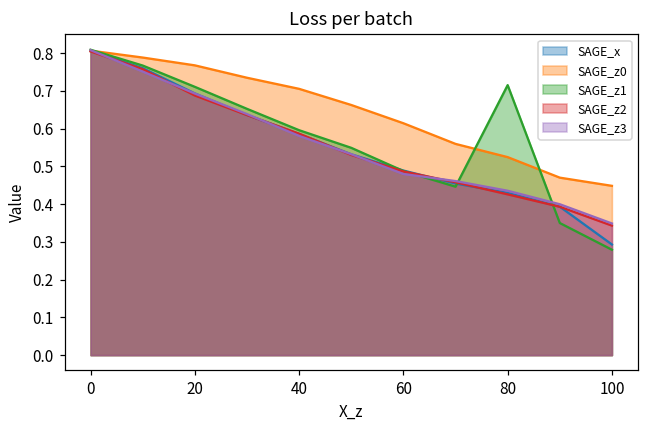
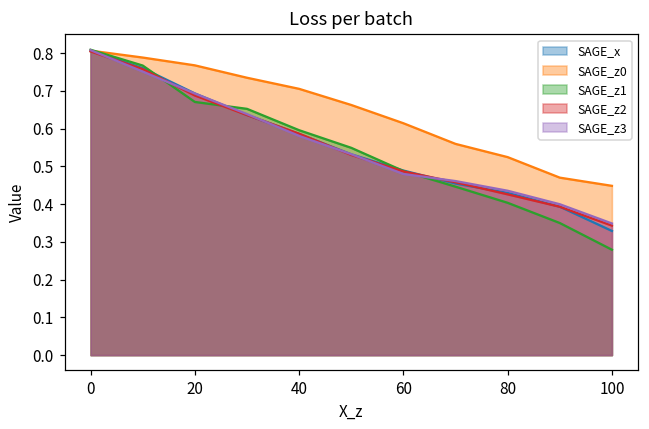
  {
    "SAGE_x": {
-     "100": 0.29
+     "100": 0.33
    },
    "SAGE_z1": {
-     "20": 0.71,
+     "20": 0.67,
      "40": 0.60,
-     "80": 0.72,
+     "80": 0.40,
      "100": 0.28
    }
  }
